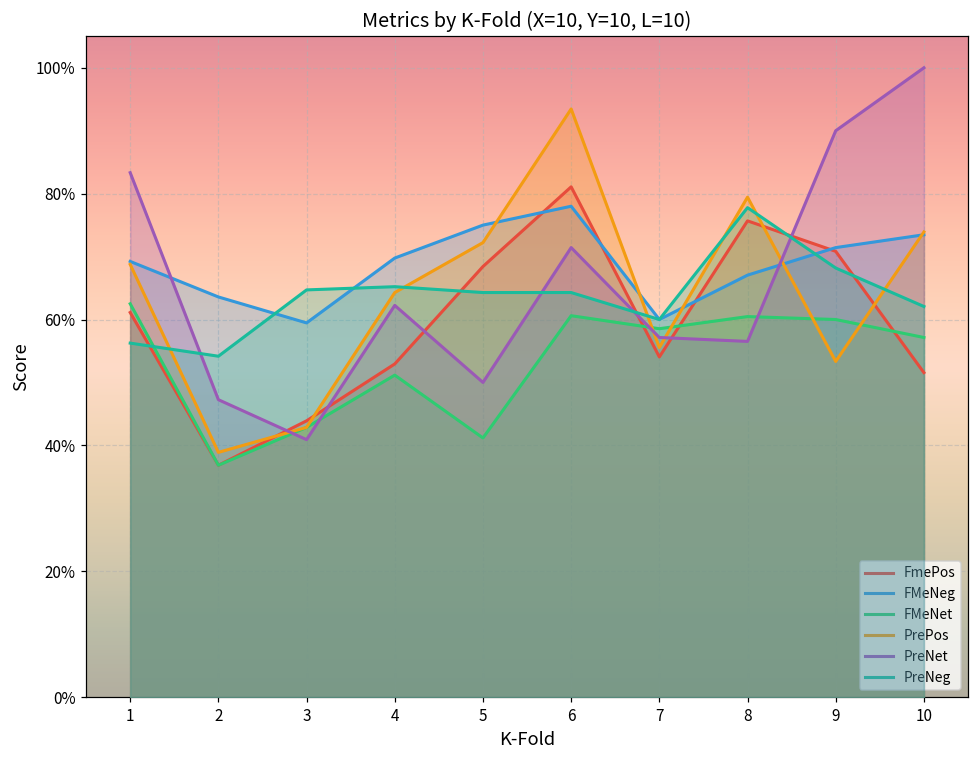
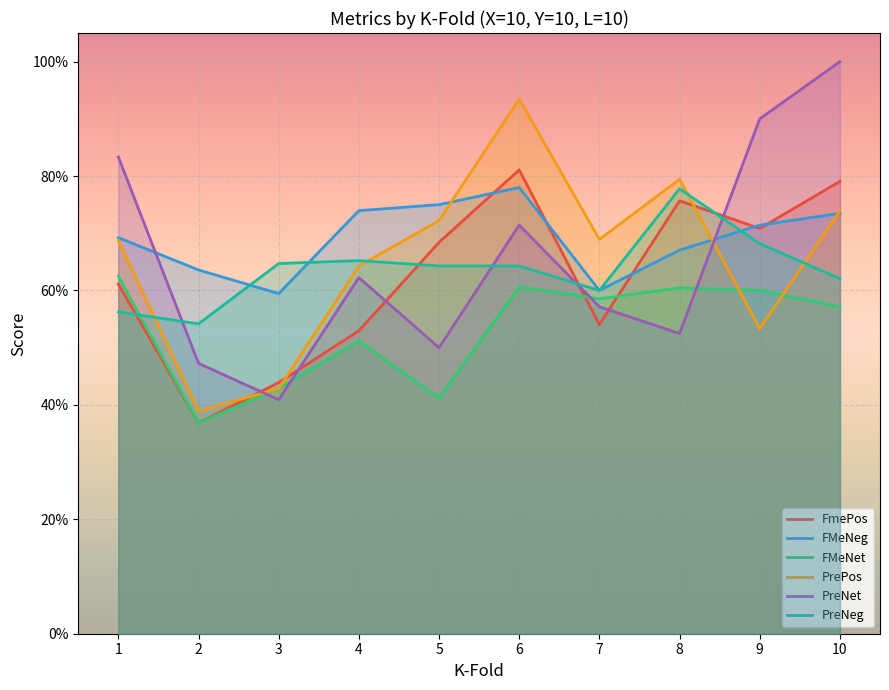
  {
    "FmePos": {
      "1": "61%",
      "3": "44%",
      "4": "53%",
      "5": "68%",
      "6": "81%",
      "7": "54%",
      "8": "76%",
      "9": "71%",
-     "10": "52%"
+     "10": "79%"
    },
    "FMeNeg": {
      "1": "69%",
      "2": "64%",
      "3": "59%",
-     "4": "70%",
+     "4": "74%",
      "5": "75%",
      "6": "78%",
      "8": "67%",
      "9": "71%"
    },
    "PrePos": {
      "1": "69%",
      "2": "39%",
      "4": "64%",
      "5": "72%",
      "6": "93%",
-     "7": "56%",
+     "7": "69%",
      "8": "79%",
      "9": "53%"
    },
    "PreNet": {
      "1": "83%",
      "2": "47%",
      "3": "41%",
      "4": "62%",
      "5": "50%",
      "6": "71%",
      "7": "57%",
-     "8": "57%",
+     "8": "52%",
      "9": "90%",
      "10": "100%"
    }
  }
